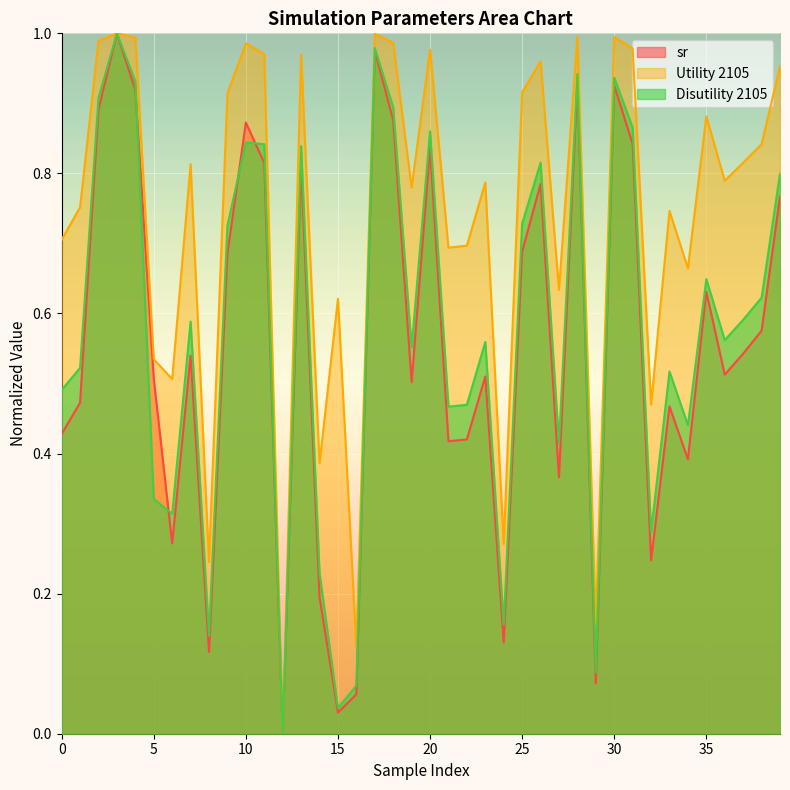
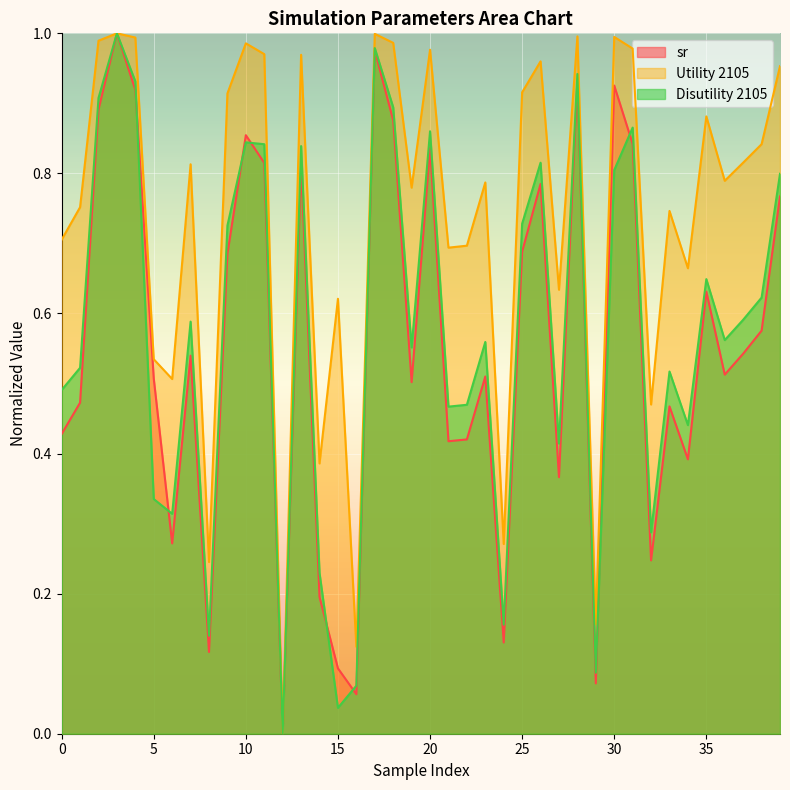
  {
    "sr": {
      "0": 0.43,
      "5": 0.51,
-     "10": 0.87,
-     "15": 0.03,
+     "10": 0.85,
+     "15": 0.09,
      "20": 0.84,
      "25": 0.69,
      "30": 0.93,
      "35": 0.63
    },
    "Utility 2105": {
      "0": 0.71,
      "5": 0.53,
      "10": 0.99,
      "15": 0.62,
      "20": 0.98,
      "25": 0.92,
      "30": 0.99,
      "35": 0.88
    },
    "Disutility 2105": {
      "0": 0.49,
      "5": 0.34,
      "10": 0.84,
      "15": 0.04,
      "20": 0.86,
      "25": 0.73,
-     "30": 0.94,
+     "30": 0.80,
      "35": 0.65
    }
  }
